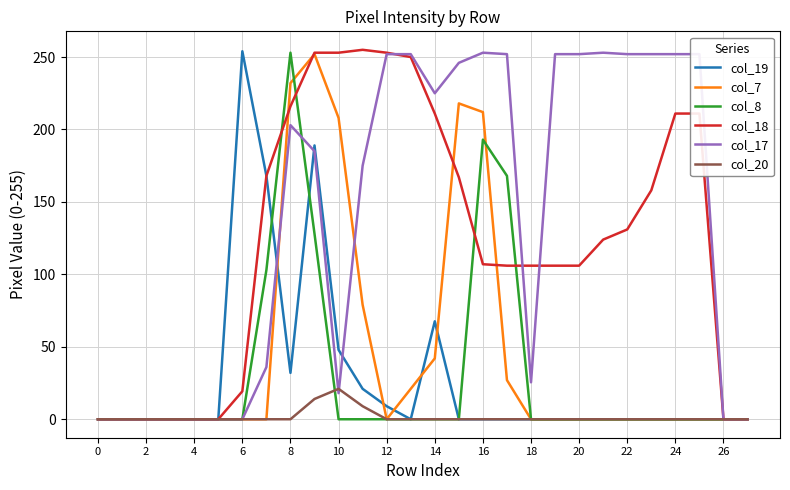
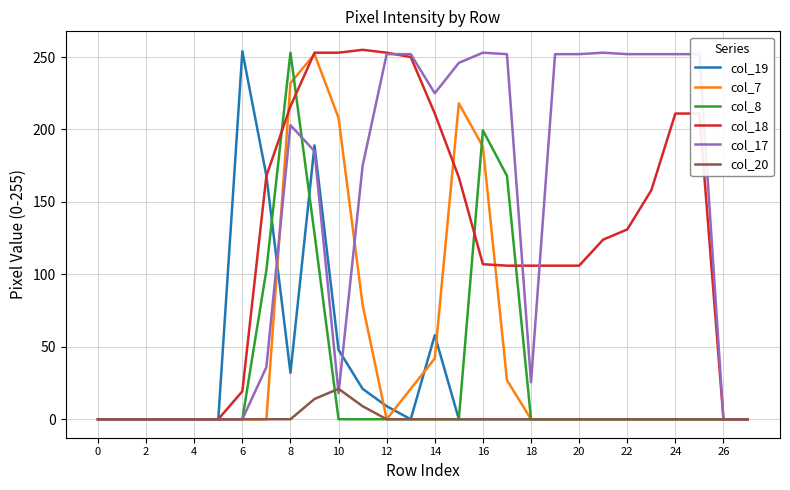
  {
    "col_19": {
      "6": 254,
      "8": 32,
      "10": 48,
      "12": 9,
-     "14": 68
+     "14": 58
    },
    "col_7": {
      "8": 232,
      "10": 208,
      "14": 42,
-     "16": 212
+     "16": 188
    },
    "col_8": {
      "8": 253,
      "10": 0,
-     "16": 193
+     "16": 199
    },
    "col_18": {
      "6": 19,
      "8": 216,
      "10": 253,
      "14": 211,
      "16": 107,
      "18": 106,
      "20": 106,
      "22": 131,
      "24": 211
    },
    "col_17": {
      "8": 203,
      "10": 18,
      "14": 225,
      "16": 253,
      "18": 26,
      "20": 252,
      "22": 252,
      "24": 252
    },
    "col_20": {
      "8": 0,
      "10": 21
    }
  }
